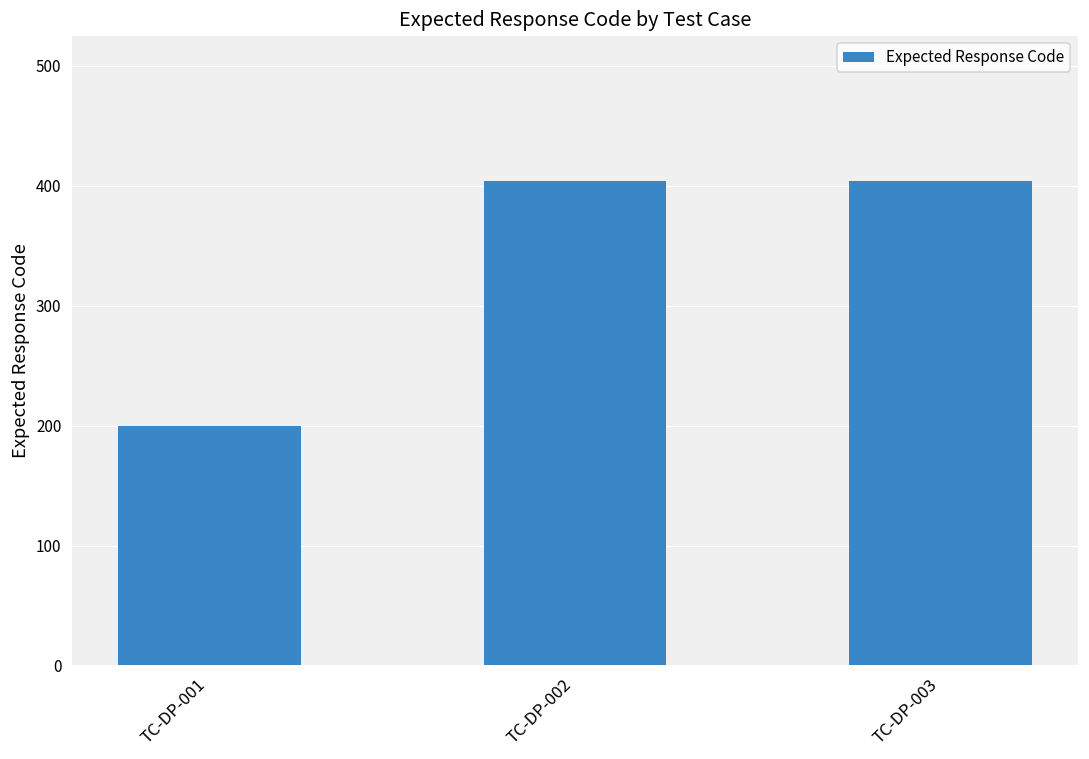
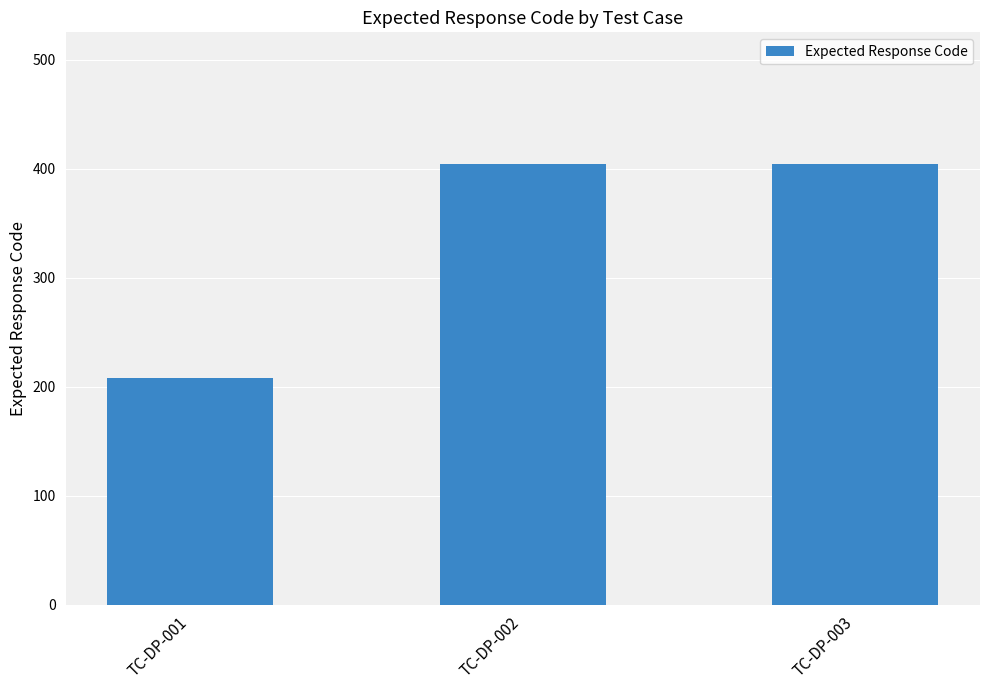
  {
-   "TC-DP-001": 200,
+   "TC-DP-001": 208,
    "TC-DP-002": 404,
    "TC-DP-003": 404
  }
